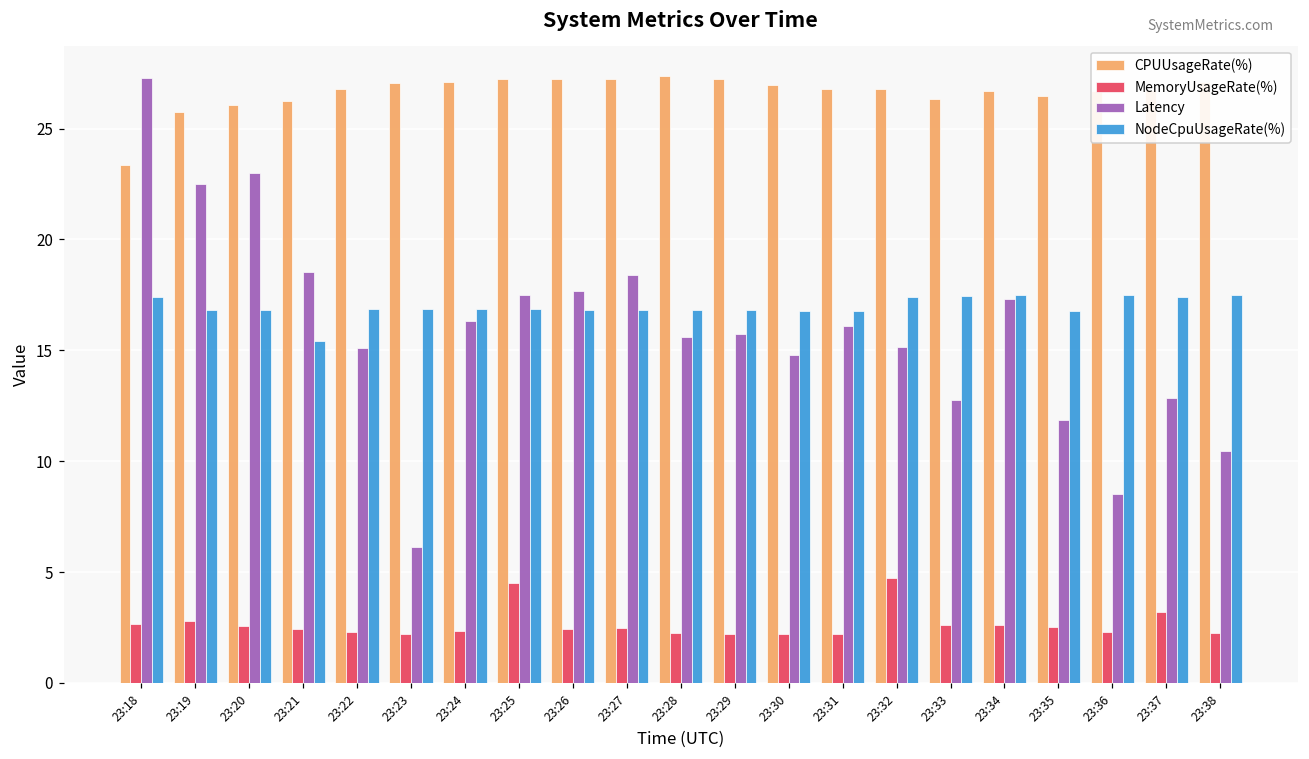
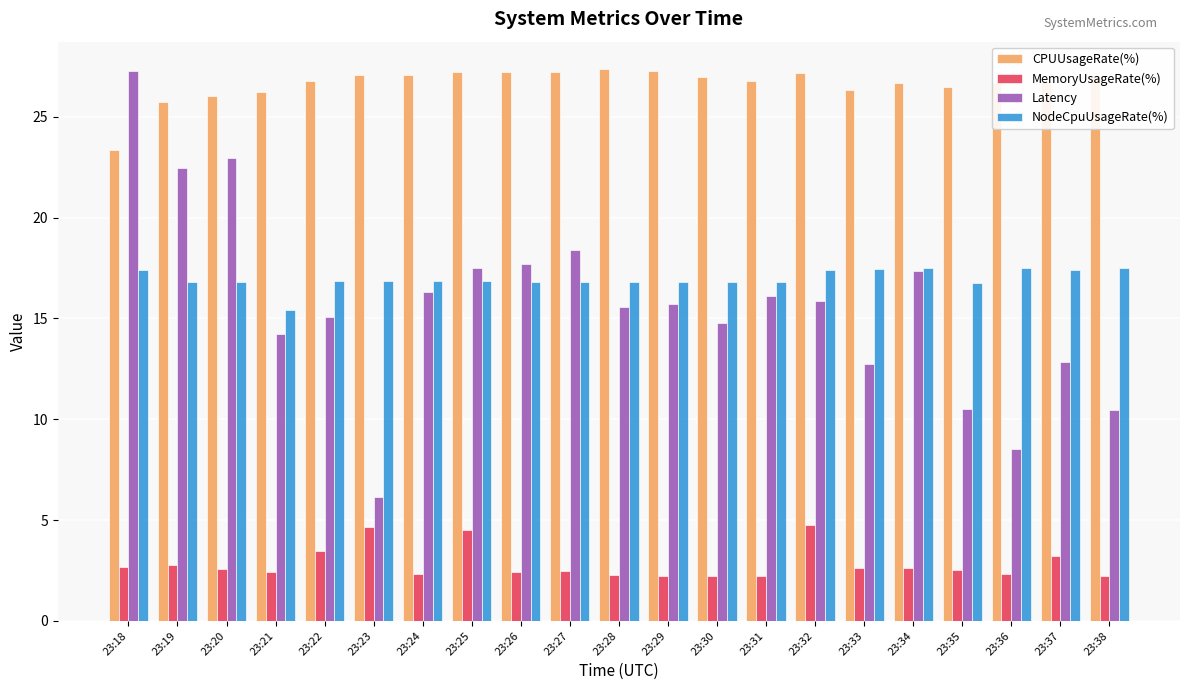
  {
    "CPUUsageRate(%)": {
      "23:18": 23.4,
      "23:19": 25.7,
      "23:20": 26.1,
      "23:21": 26.2,
      "23:22": 26.8,
      "23:23": 27.1,
      "23:24": 27.1,
      "23:25": 27.2,
      "23:26": 27.2,
      "23:27": 27.2,
      "23:28": 27.4,
      "23:29": 27.3,
      "23:30": 27.0,
      "23:31": 26.8,
-     "23:32": 26.8,
+     "23:32": 27.2,
      "23:33": 26.3,
      "23:34": 26.7,
      "23:35": 26.5
    },
    "MemoryUsageRate(%)": {
      "23:18": 2.6,
      "23:19": 2.8,
      "23:20": 2.6,
      "23:21": 2.4,
-     "23:22": 2.3,
-     "23:23": 2.2,
+     "23:22": 3.5,
+     "23:23": 4.7,
      "23:24": 2.3,
      "23:25": 4.5,
      "23:26": 2.4,
      "23:27": 2.5,
      "23:28": 2.3,
      "23:29": 2.2,
      "23:30": 2.2,
      "23:31": 2.2,
      "23:32": 4.7,
      "23:33": 2.6,
      "23:34": 2.6,
      "23:35": 2.5,
      "23:36": 2.3,
      "23:37": 3.2,
      "23:38": 2.2
    },
    "Latency": {
      "23:18": 27.3,
      "23:19": 22.5,
      "23:20": 23.0,
-     "23:21": 18.5,
+     "23:21": 14.3,
      "23:22": 15.1,
      "23:23": 6.1,
      "23:24": 16.3,
      "23:25": 17.5,
      "23:26": 17.7,
      "23:27": 18.4,
      "23:28": 15.6,
      "23:29": 15.7,
      "23:30": 14.8,
      "23:31": 16.1,
-     "23:32": 15.2,
+     "23:32": 15.9,
      "23:33": 12.8,
      "23:34": 17.3,
-     "23:35": 11.9,
+     "23:35": 10.5,
      "23:36": 8.5,
      "23:37": 12.9,
      "23:38": 10.5
    },
    "NodeCpuUsageRate(%)": {
      "23:18": 17.4,
      "23:19": 16.8,
      "23:20": 16.8,
      "23:21": 15.4,
      "23:22": 16.8,
      "23:23": 16.9,
      "23:24": 16.9,
      "23:25": 16.9,
      "23:26": 16.8,
      "23:27": 16.8,
      "23:28": 16.8,
      "23:29": 16.8,
      "23:30": 16.8,
      "23:31": 16.8,
      "23:32": 17.4,
      "23:33": 17.4,
      "23:34": 17.5,
      "23:35": 16.8,
      "23:36": 17.5,
      "23:37": 17.4,
      "23:38": 17.5
    }
  }
